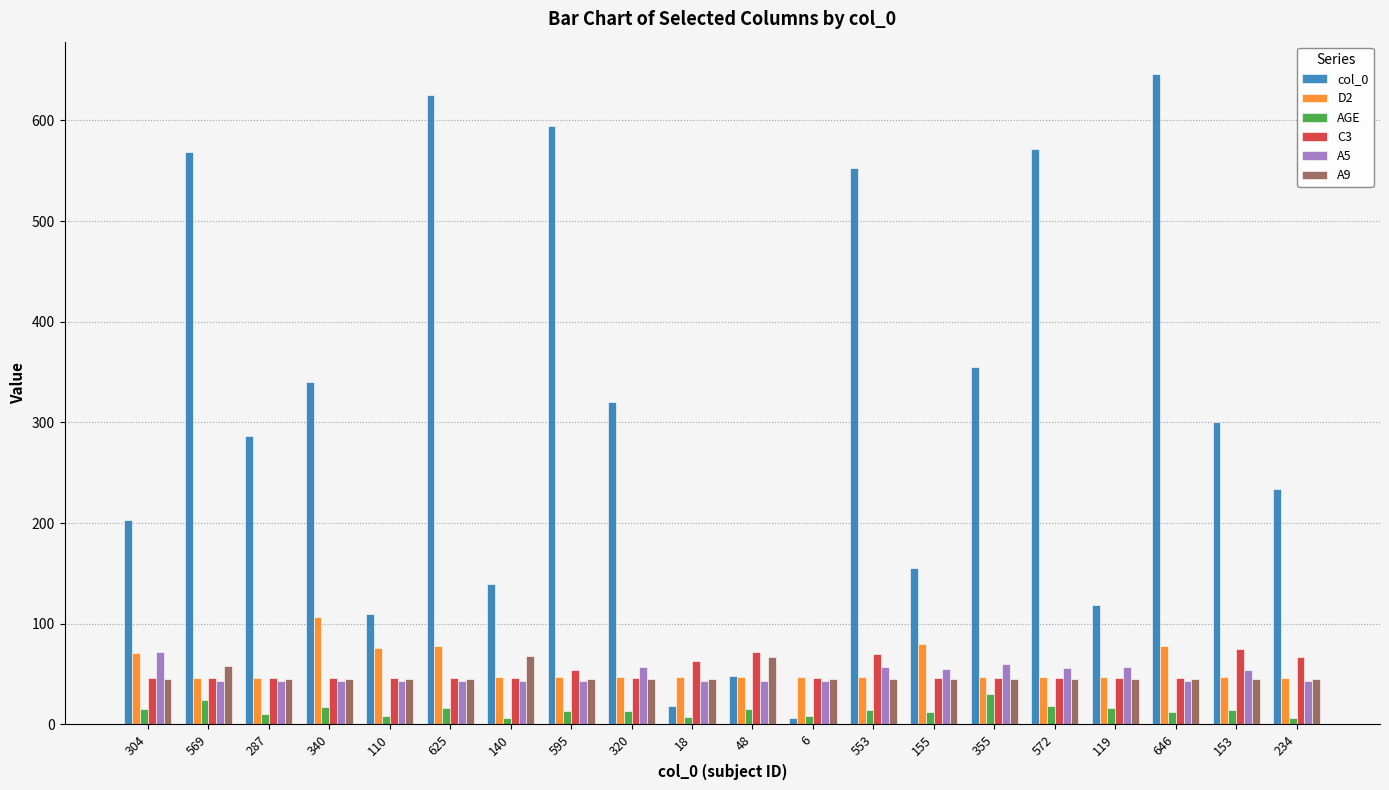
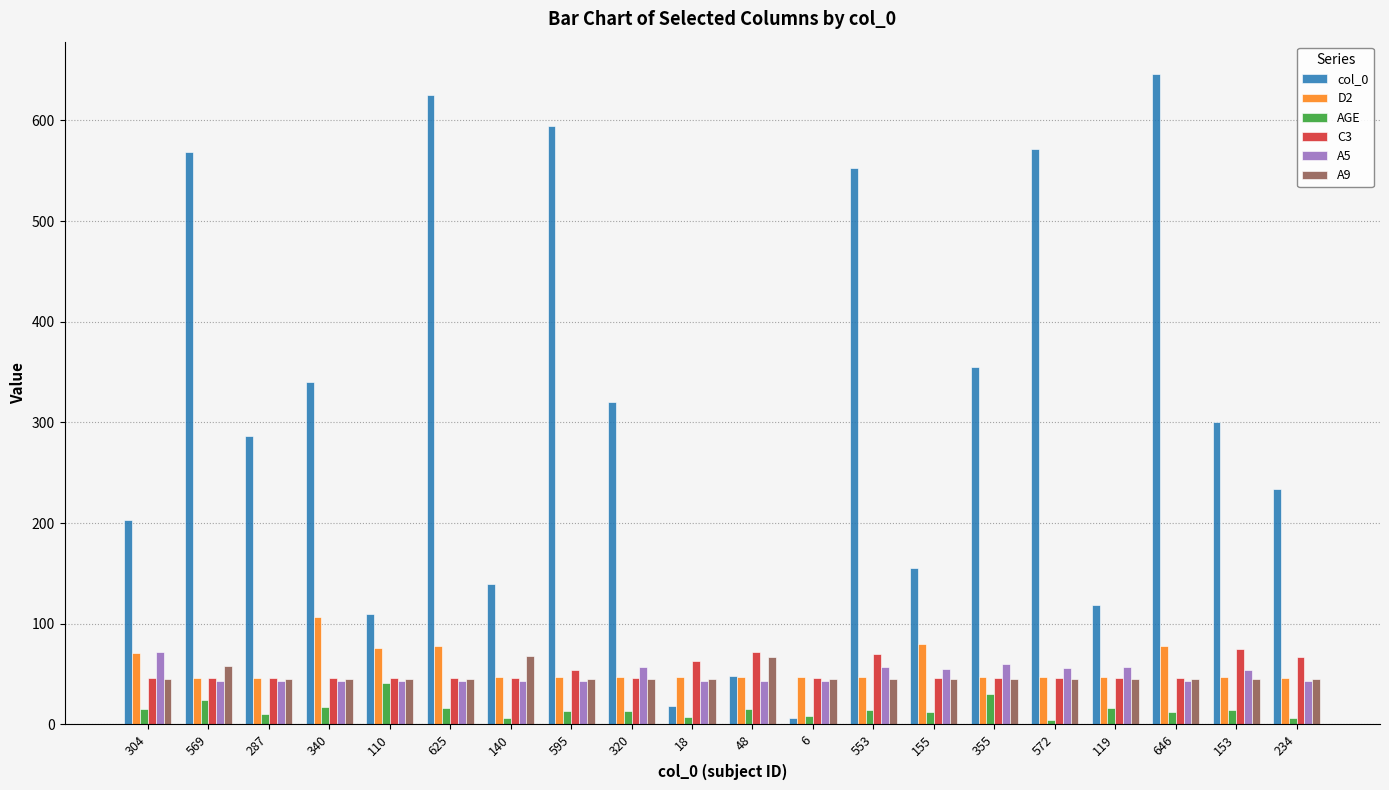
  {
    "col_0": {
      "304": 203,
      "569": 569,
      "287": 287,
      "340": 340,
      "110": 110,
      "625": 625,
      "140": 140,
      "595": 595,
      "320": 320,
      "18": 18,
      "48": 48,
      "6": 6,
      "553": 553,
      "155": 155,
      "355": 355,
      "572": 572,
      "119": 119,
      "646": 646,
      "153": 300,
      "234": 234
    },
    "D2": {
      "304": 71,
      "569": 46,
      "287": 46,
      "340": 107,
      "110": 76,
      "625": 78,
      "140": 47,
      "595": 47,
      "320": 47,
      "18": 47,
      "48": 47,
      "6": 47,
      "553": 47,
      "155": 80,
      "355": 47,
      "572": 47,
      "119": 47,
      "646": 78,
      "153": 47,
      "234": 46
    },
    "AGE": {
      "304": 15,
      "569": 24,
      "287": 10,
      "340": 17,
-     "110": 8,
+     "110": 41,
      "625": 16,
      "140": 6,
      "595": 13,
      "320": 13,
      "18": 7,
      "48": 15,
      "6": 8,
      "553": 14,
      "155": 12,
      "355": 30,
-     "572": 18,
+     "572": 4,
      "119": 16,
      "646": 12,
      "153": 14,
      "234": 6
    },
    "C3": {
      "304": 46,
      "569": 46,
      "287": 46,
      "340": 46,
      "110": 46,
      "625": 46,
      "140": 46,
      "595": 54,
      "320": 46,
      "18": 63,
      "48": 72,
      "6": 46,
      "553": 70,
      "155": 46,
      "355": 46,
      "572": 46,
      "119": 46,
      "646": 46,
      "153": 75,
      "234": 67
    },
    "A5": {
      "304": 72,
      "569": 43,
      "287": 43,
      "340": 43,
      "110": 43,
      "625": 43,
      "140": 43,
      "595": 43,
      "320": 57,
      "18": 43,
      "48": 43,
      "6": 43,
      "553": 57,
      "155": 55,
      "355": 60,
      "572": 56,
      "119": 57,
      "646": 43,
      "153": 54,
      "234": 43
    },
    "A9": {
      "304": 45,
      "569": 58,
      "287": 45,
      "340": 45,
      "110": 45,
      "625": 45,
      "140": 68,
      "595": 45,
      "320": 45,
      "18": 45,
      "48": 67,
      "6": 45,
      "553": 45,
      "155": 45,
      "355": 45,
      "572": 45,
      "119": 45,
      "646": 45,
      "153": 45,
      "234": 45
    }
  }
